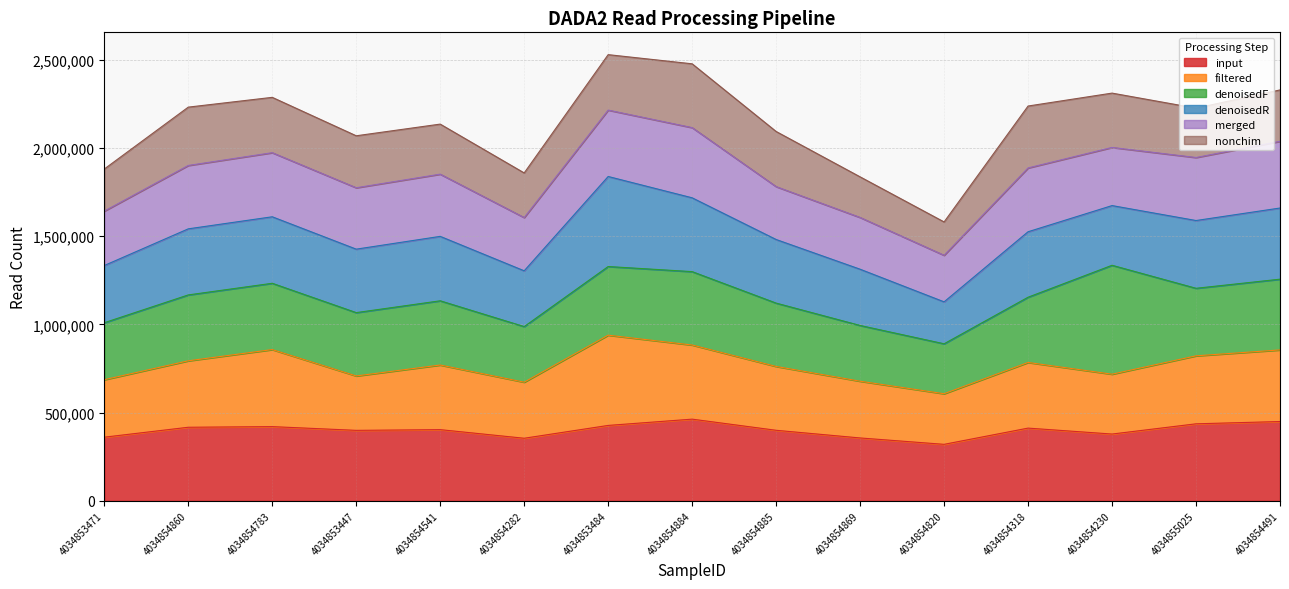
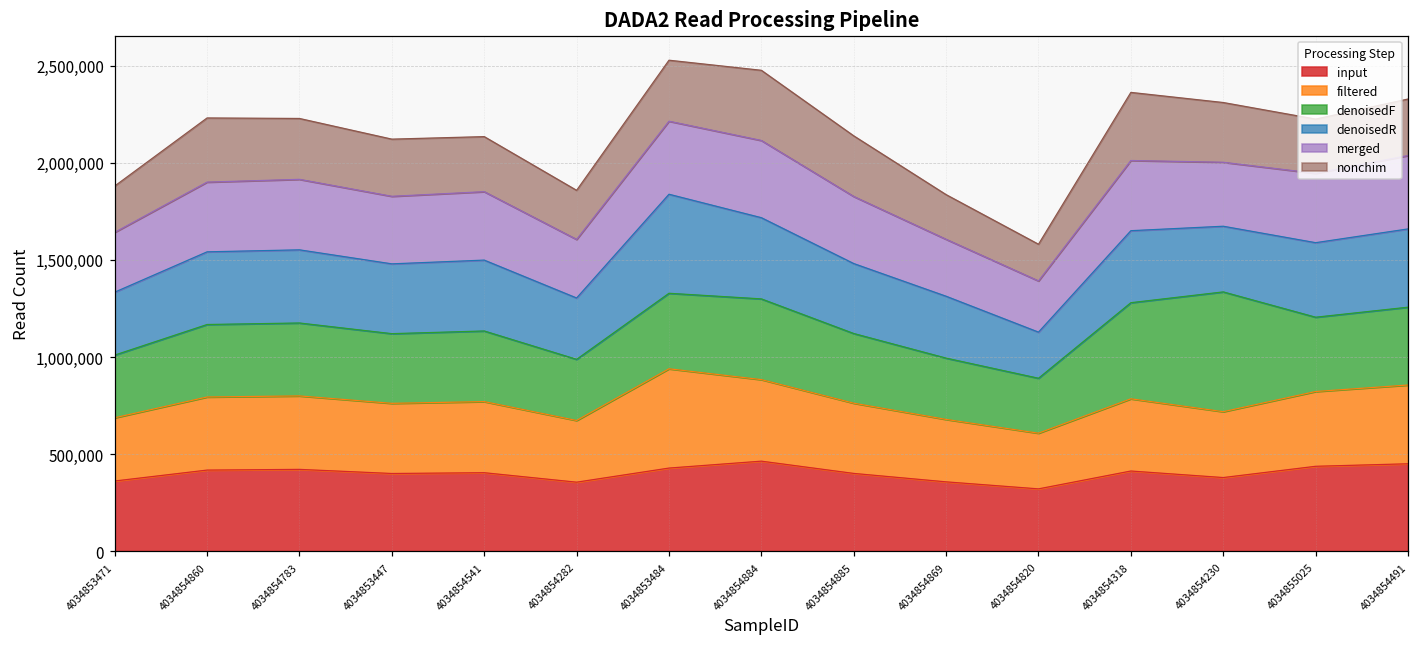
  {
    "input": {
      "4034853471": "360,000",
      "4034854860": "420,000",
      "4034854783": "420,000",
      "4034853447": "400,000",
      "4034854541": "400,000",
      "4034854282": "350,000",
      "4034853484": "430,000",
      "4034854884": "460,000",
      "4034854885": "400,000",
      "4034854869": "360,000",
      "4034854820": "320,000",
      "4034854318": "410,000",
      "4034854230": "380,000",
      "4034855025": "440,000",
      "4034854491": "450,000"
    },
    "filtered": {
      "4034853471": "330,000",
      "4034854860": "380,000",
-     "4034854783": "440,000",
-     "4034853447": "310,000",
+     "4034854783": "380,000",
+     "4034853447": "360,000",
      "4034854541": "370,000",
      "4034854282": "320,000",
      "4034853484": "510,000",
      "4034854884": "420,000",
      "4034854885": "360,000",
      "4034854869": "320,000",
      "4034854820": "290,000",
      "4034854318": "370,000",
      "4034854230": "340,000",
      "4034855025": "390,000",
      "4034854491": "410,000"
    },
    "denoisedF": {
      "4034853471": "320,000",
      "4034854860": "370,000",
      "4034854783": "380,000",
      "4034853447": "360,000",
      "4034854541": "360,000",
      "4034854282": "320,000",
      "4034853484": "390,000",
      "4034854884": "420,000",
      "4034854885": "360,000",
      "4034854869": "320,000",
      "4034854820": "280,000",
-     "4034854318": "370,000",
+     "4034854318": "500,000",
      "4034854230": "620,000",
      "4034855025": "380,000",
      "4034854491": "400,000"
    },
    "denoisedR": {
      "4034853471": "320,000",
      "4034854860": "370,000",
      "4034854783": "380,000",
      "4034853447": "360,000",
      "4034854541": "370,000",
      "4034854282": "320,000",
      "4034853484": "510,000",
      "4034854884": "420,000",
      "4034854885": "360,000",
      "4034854869": "320,000",
      "4034854820": "240,000",
      "4034854318": "370,000",
      "4034854230": "340,000",
      "4034855025": "380,000",
      "4034854491": "400,000"
    },
    "merged": {
      "4034853471": "310,000",
      "4034854860": "360,000",
      "4034854783": "360,000",
      "4034853447": "350,000",
      "4034854541": "350,000",
      "4034854282": "300,000",
      "4034853484": "380,000",
      "4034854884": "400,000",
-     "4034854885": "300,000",
+     "4034854885": "350,000",
      "4034854869": "290,000",
      "4034854820": "260,000",
      "4034854318": "360,000",
      "4034854230": "330,000",
      "4034855025": "360,000",
      "4034854491": "380,000"
    },
    "nonchim": {
      "4034853471": "240,000",
      "4034854860": "330,000",
      "4034854783": "310,000",
      "4034853447": "290,000",
      "4034854541": "280,000",
      "4034854282": "250,000",
      "4034853484": "310,000",
      "4034854884": "360,000",
      "4034854885": "310,000",
      "4034854869": "230,000",
      "4034854820": "190,000",
      "4034854318": "350,000",
      "4034854230": "310,000",
      "4034854491": "290,000"
    }
  }
